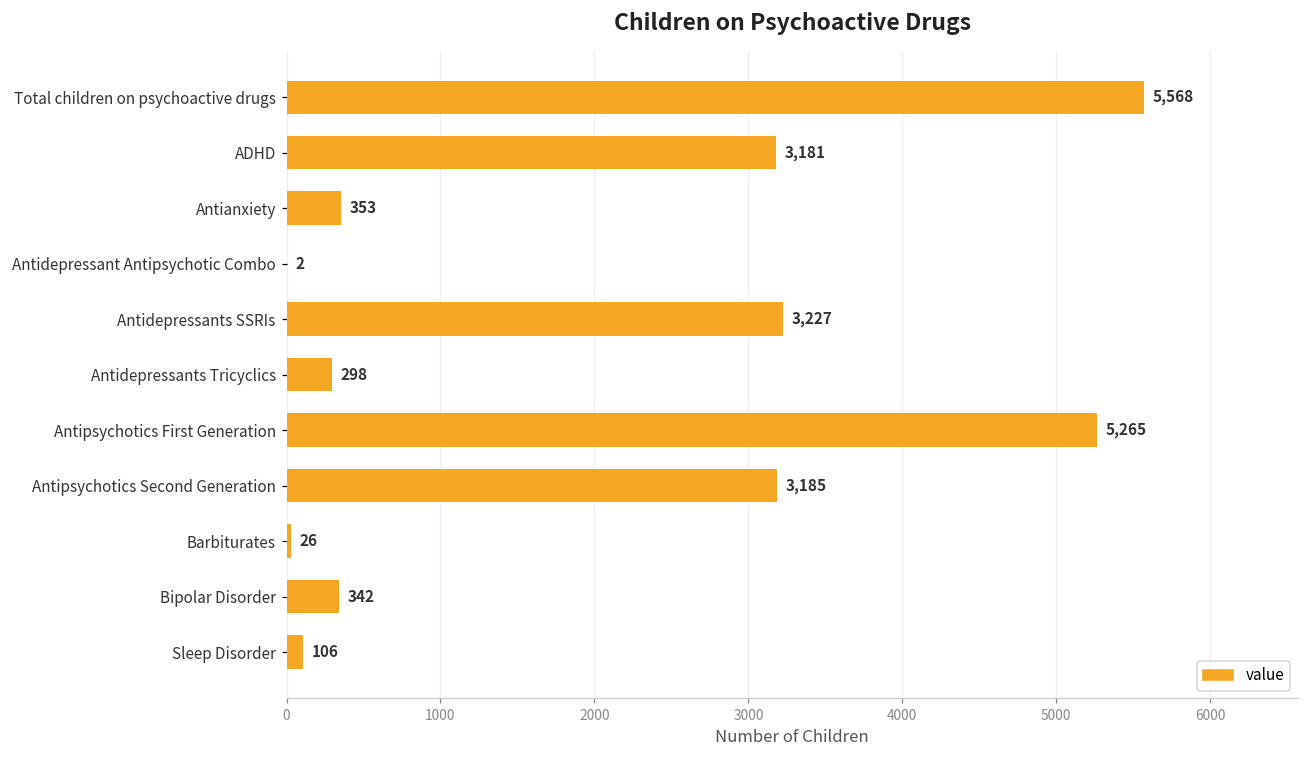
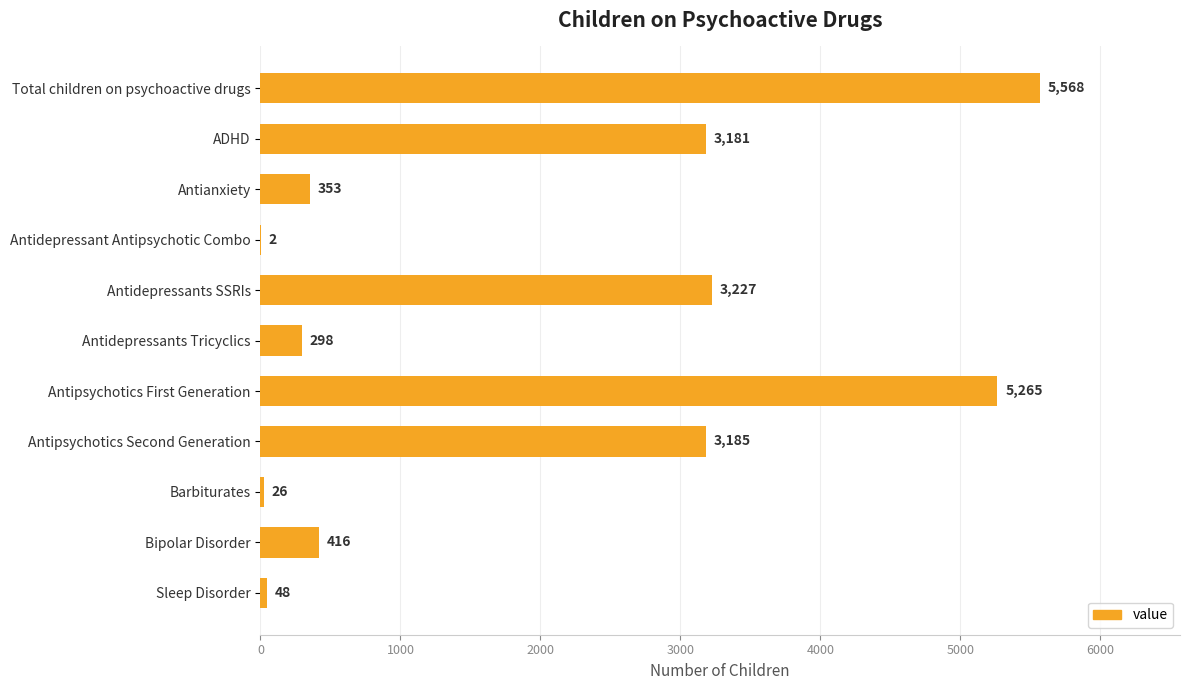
  {
    "Total children on psychoactive drugs": "5,568",
    "ADHD": "3,181",
    "Antianxiety": "353",
    "Antidepressant Antipsychotic Combo": "2",
    "Antidepressants SSRIs": "3,227",
    "Antidepressants Tricyclics": "298",
    "Antipsychotics First Generation": "5,265",
    "Antipsychotics Second Generation": "3,185",
    "Barbiturates": "26",
-   "Bipolar Disorder": "342",
-   "Sleep Disorder": "106"
+   "Bipolar Disorder": "416",
+   "Sleep Disorder": "48"
  }
